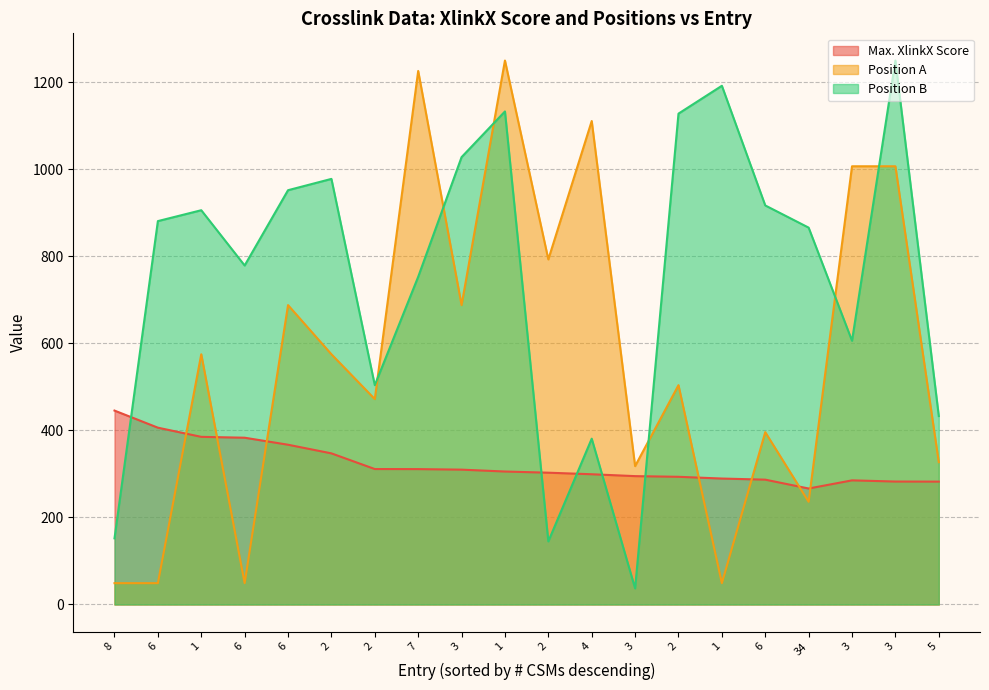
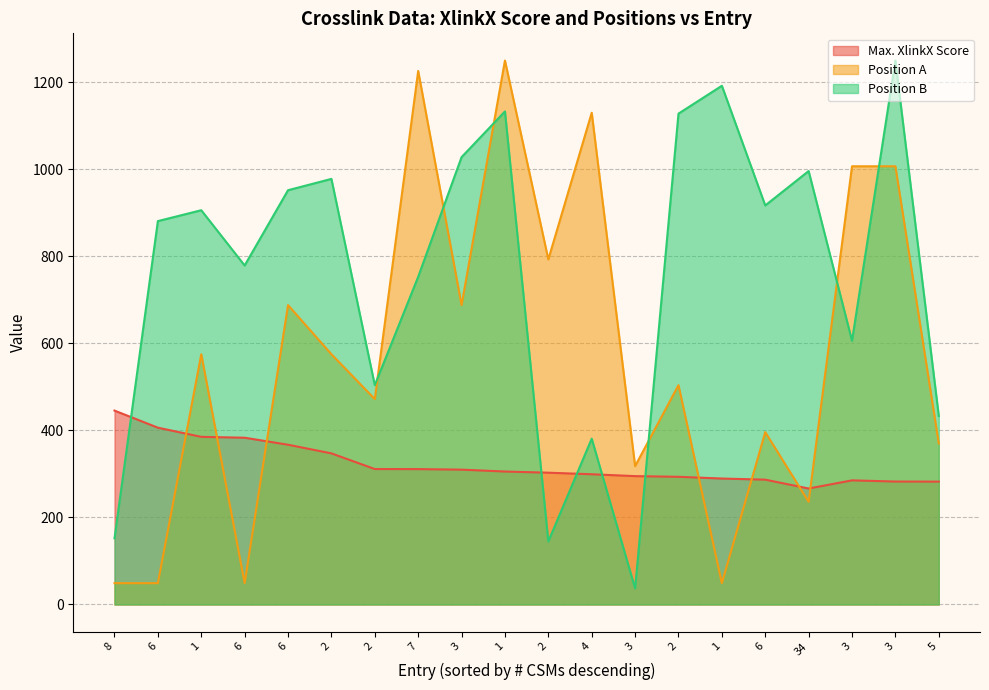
  {
    "Max. XlinkX Score": {
      "8": 450,
      "7": 310,
      "4": 300,
      "34": 270,
      "5": 280
    },
    "Position A": {
      "8": 50,
      "7": 1230,
-     "4": 1110,
+     "4": 1130,
      "34": 240,
-     "5": 330
+     "5": 370
    },
    "Position B": {
      "8": 150,
      "7": 750,
      "4": 380,
-     "34": 870,
+     "34": 1000,
      "5": 430
    }
  }
